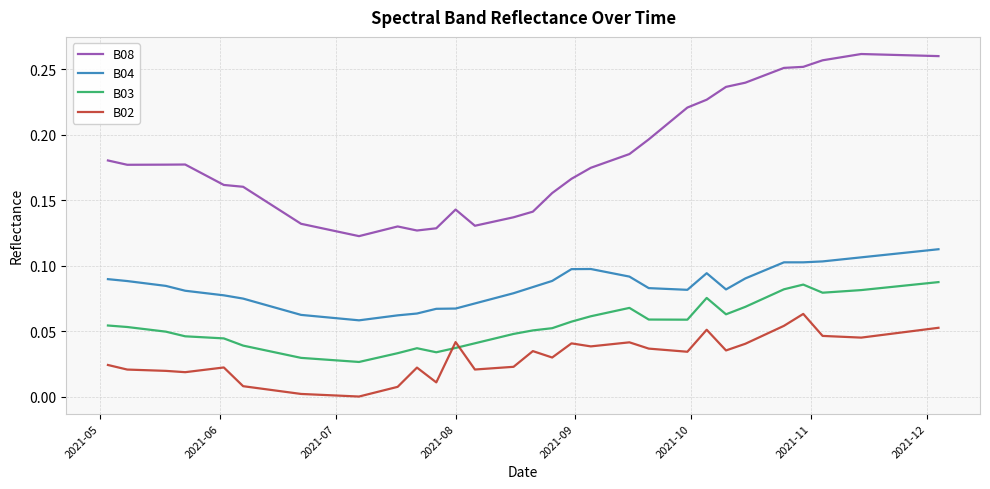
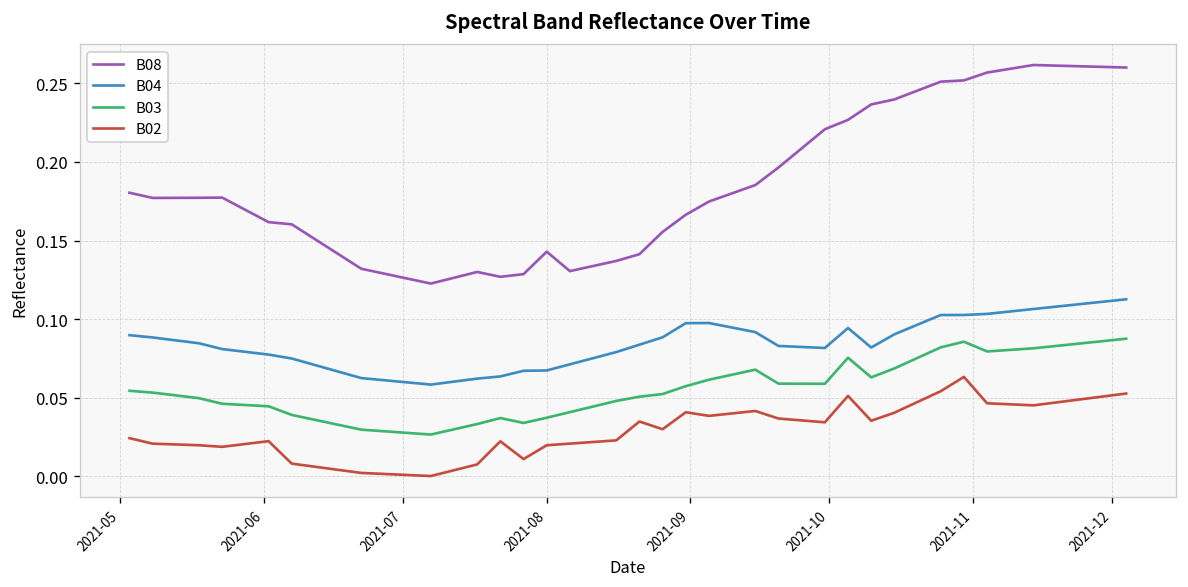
  {
    "B08": {
      "2021-08": 0.143
    },
    "B04": {
      "2021-08": 0.067
    },
    "B03": {
      "2021-08": 0.037
    },
    "B02": {
-     "2021-08": 0.042
+     "2021-08": 0.020
    }
  }
